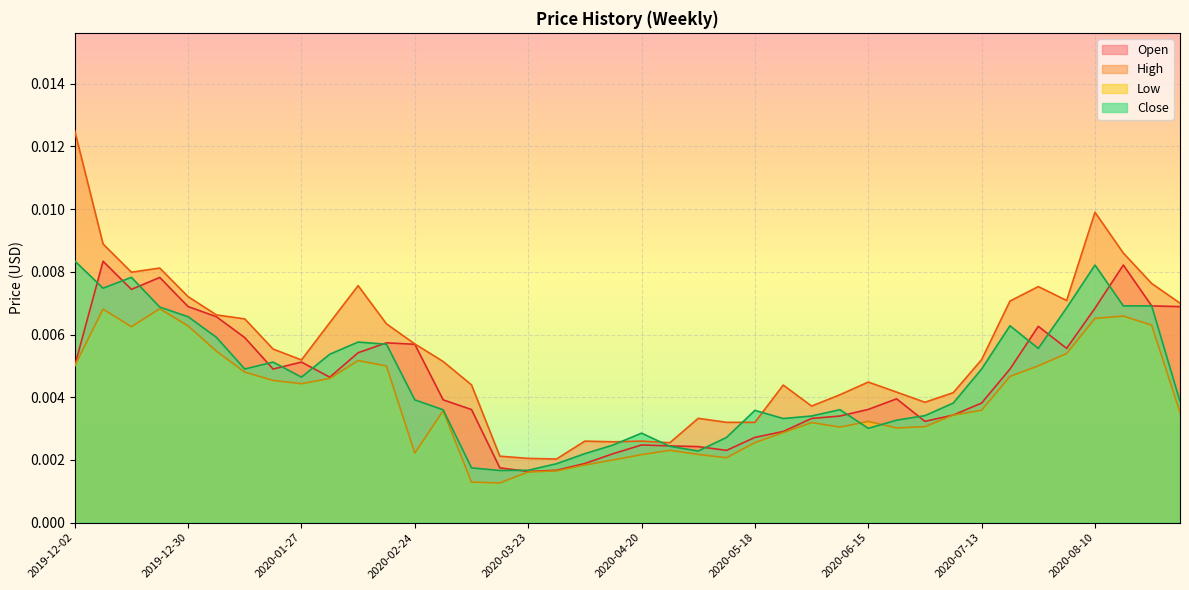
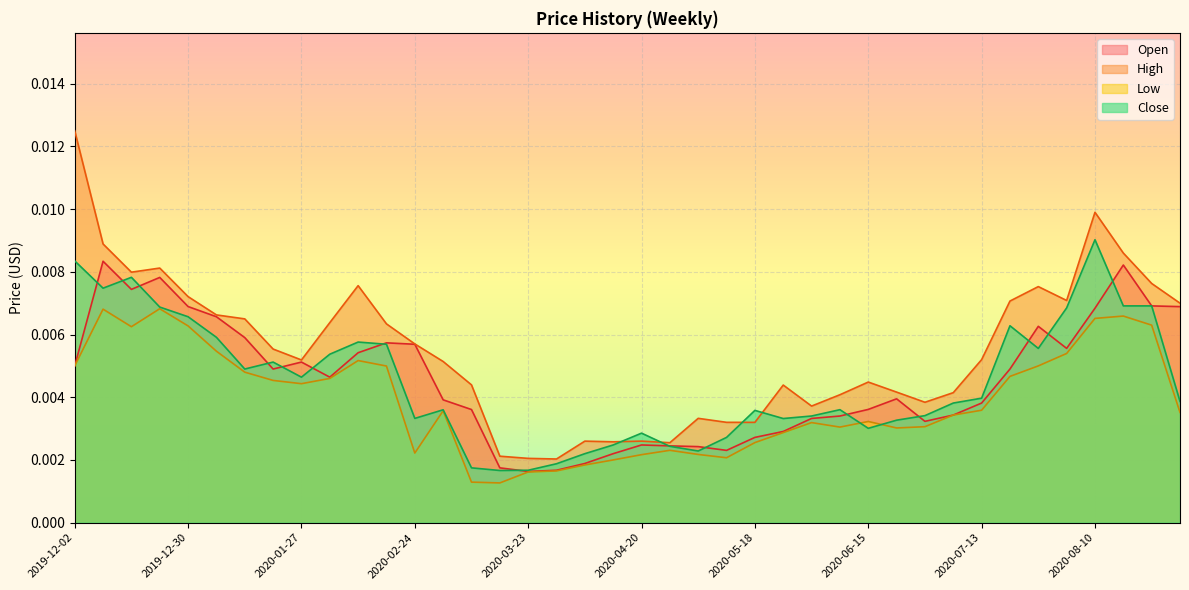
  {
    "Close": {
      "2019-12-02": 0.0083,
      "2019-12-30": 0.0066,
      "2020-01-27": 0.0046,
-     "2020-02-24": 0.0039,
+     "2020-02-24": 0.0033,
      "2020-04-20": 0.0029,
      "2020-05-18": 0.0036,
      "2020-06-15": 0.0030,
-     "2020-07-13": 0.0049,
-     "2020-08-10": 0.0082
+     "2020-07-13": 0.0040,
+     "2020-08-10": 0.0090
    }
  }
